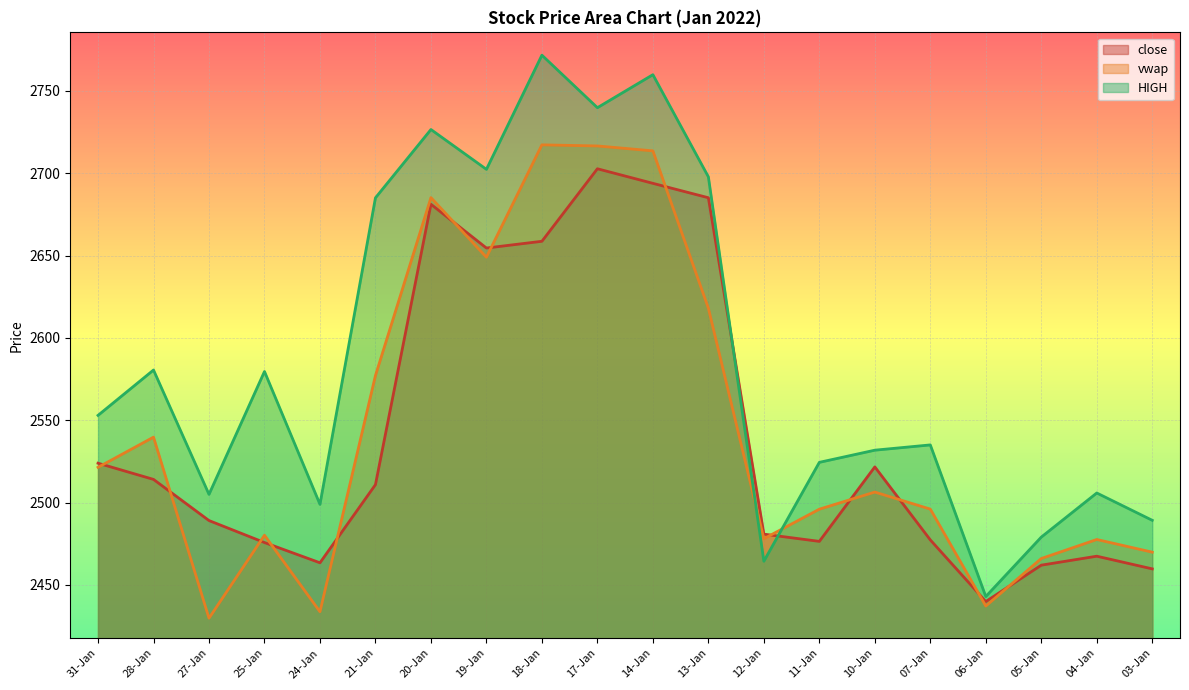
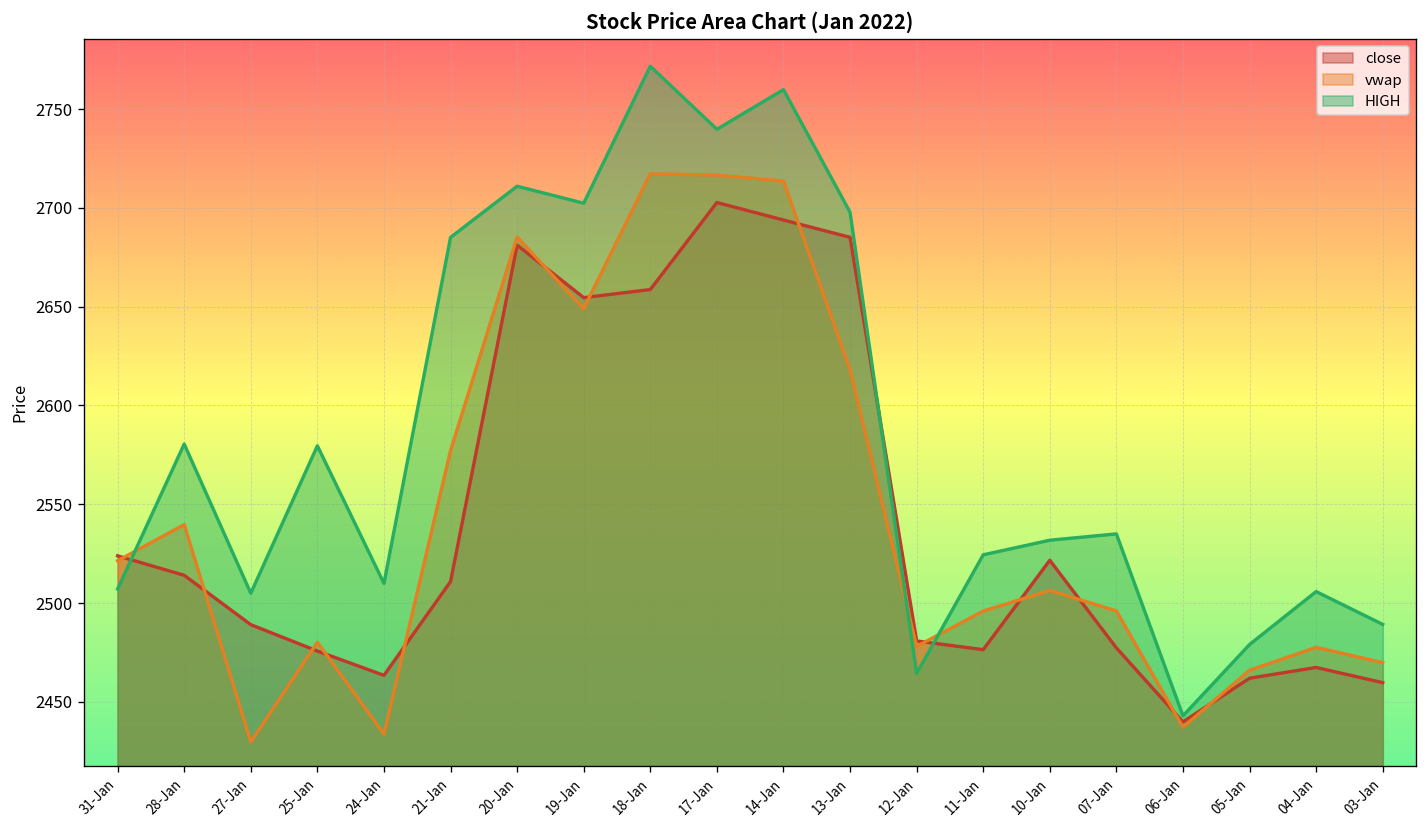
  {
    "HIGH": {
-     "31-Jan": 2553,
+     "31-Jan": 2507,
      "28-Jan": 2581,
      "27-Jan": 2505,
      "25-Jan": 2580,
-     "24-Jan": 2499,
+     "24-Jan": 2510,
      "21-Jan": 2685,
-     "20-Jan": 2727,
+     "20-Jan": 2711,
      "19-Jan": 2702,
      "18-Jan": 2772,
      "17-Jan": 2740,
      "14-Jan": 2760,
      "13-Jan": 2698,
      "12-Jan": 2464,
      "11-Jan": 2524,
      "10-Jan": 2532,
      "07-Jan": 2535,
      "06-Jan": 2443,
      "05-Jan": 2479,
      "04-Jan": 2506,
      "03-Jan": 2489
    }
  }
